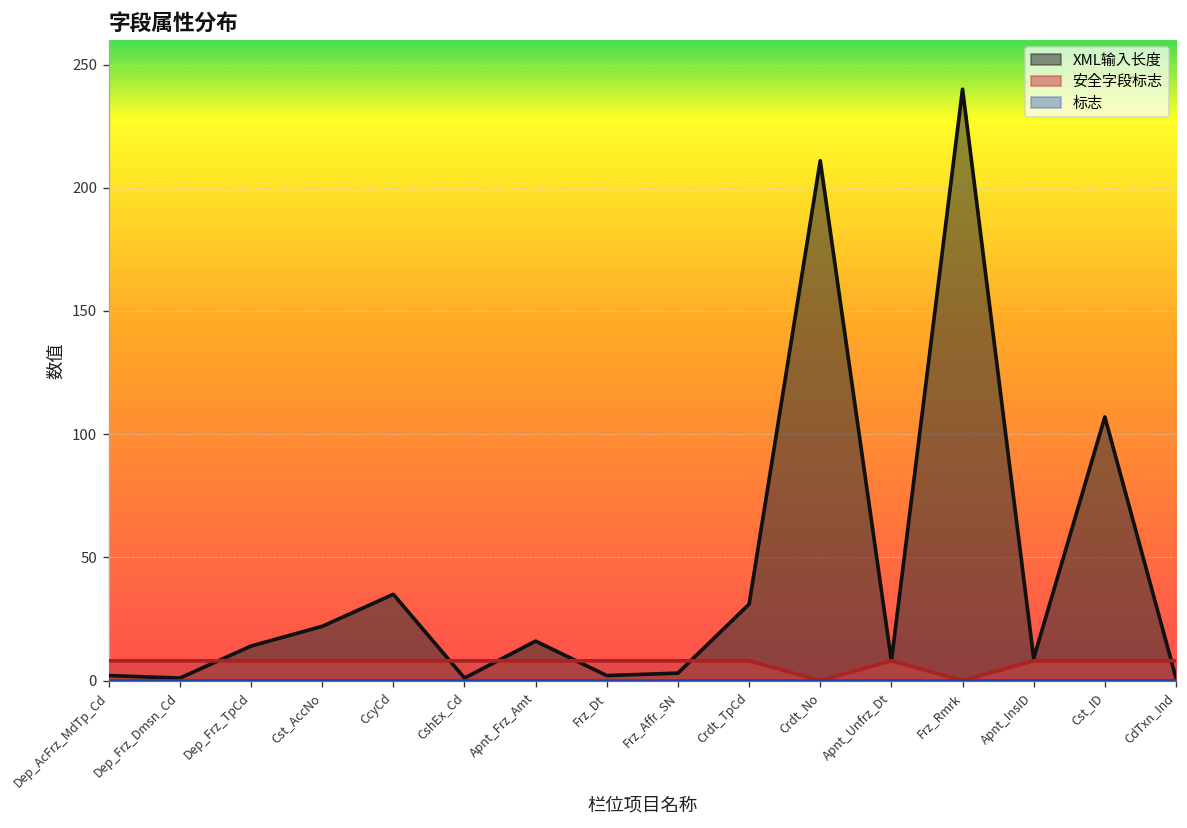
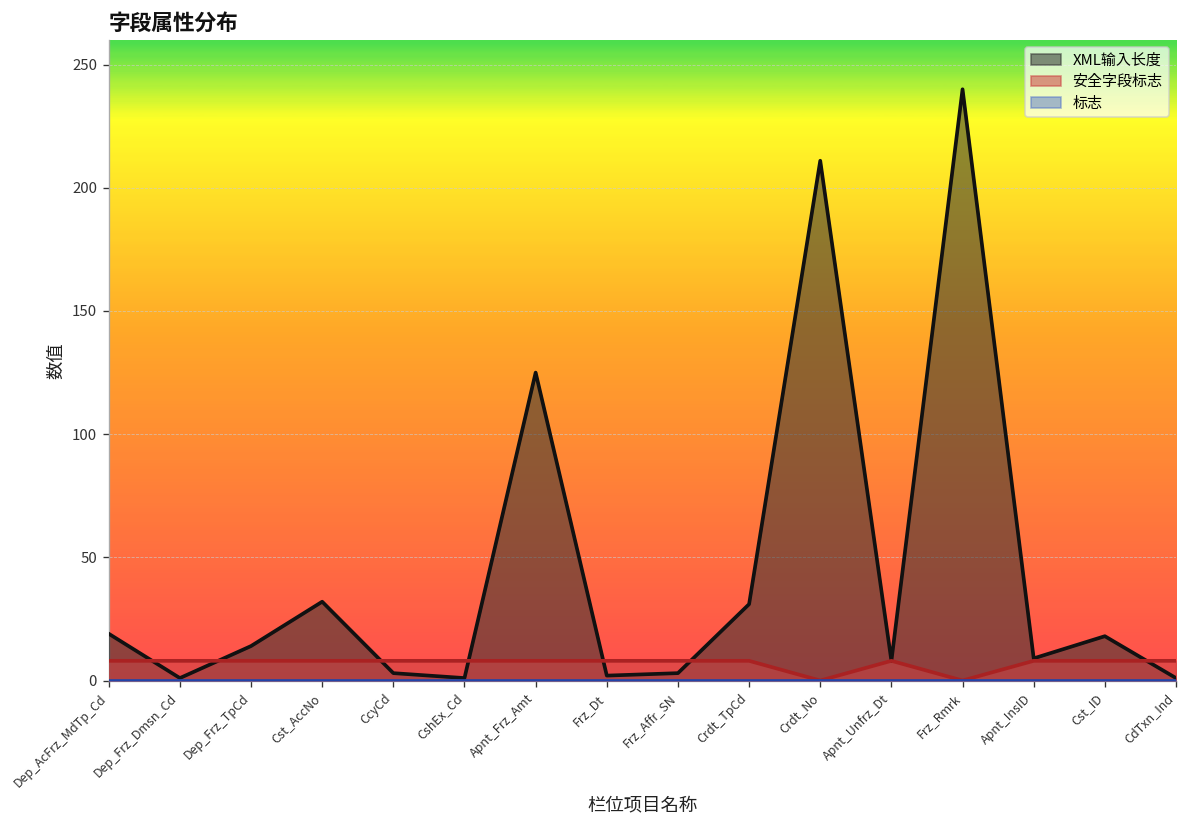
  {
    "XML输入长度": {
-     "Dep_AcFrz_MdTp_Cd": 2,
+     "Dep_AcFrz_MdTp_Cd": 19,
      "Dep_Frz_TpCd": 14,
-     "Cst_AccNo": 22,
-     "CcyCd": 35,
-     "Apnt_Frz_Amt": 16,
+     "Cst_AccNo": 32,
+     "CcyCd": 3,
+     "Apnt_Frz_Amt": 125,
      "Frz_Dt": 2,
      "Frz_Affr_SN": 3,
      "Crdt_TpCd": 31,
      "Crdt_No": 211,
      "Frz_Rmrk": 240,
-     "Cst_ID": 107
+     "Cst_ID": 18
    },
    "安全字段标志": {
      "Dep_AcFrz_MdTp_Cd": 8,
      "Dep_Frz_Dmsn_Cd": 8,
      "Dep_Frz_TpCd": 8,
      "Cst_AccNo": 8,
      "CcyCd": 8,
      "CshEx_Cd": 8,
      "Apnt_Frz_Amt": 8,
      "Frz_Dt": 8,
      "Frz_Affr_SN": 8,
      "Crdt_TpCd": 8,
      "Cst_ID": 8,
      "CdTxn_Ind": 8
    },
    "标志": {
      "Dep_AcFrz_MdTp_Cd": 0,
      "Dep_Frz_TpCd": 0,
      "Cst_AccNo": 0,
      "CcyCd": 0,
      "Apnt_Frz_Amt": 0,
      "Frz_Dt": 0,
      "Frz_Affr_SN": 0,
      "Crdt_TpCd": 0,
      "Apnt_Unfrz_Dt": 0,
      "Apnt_InsID": 0,
      "Cst_ID": 0
    }
  }
